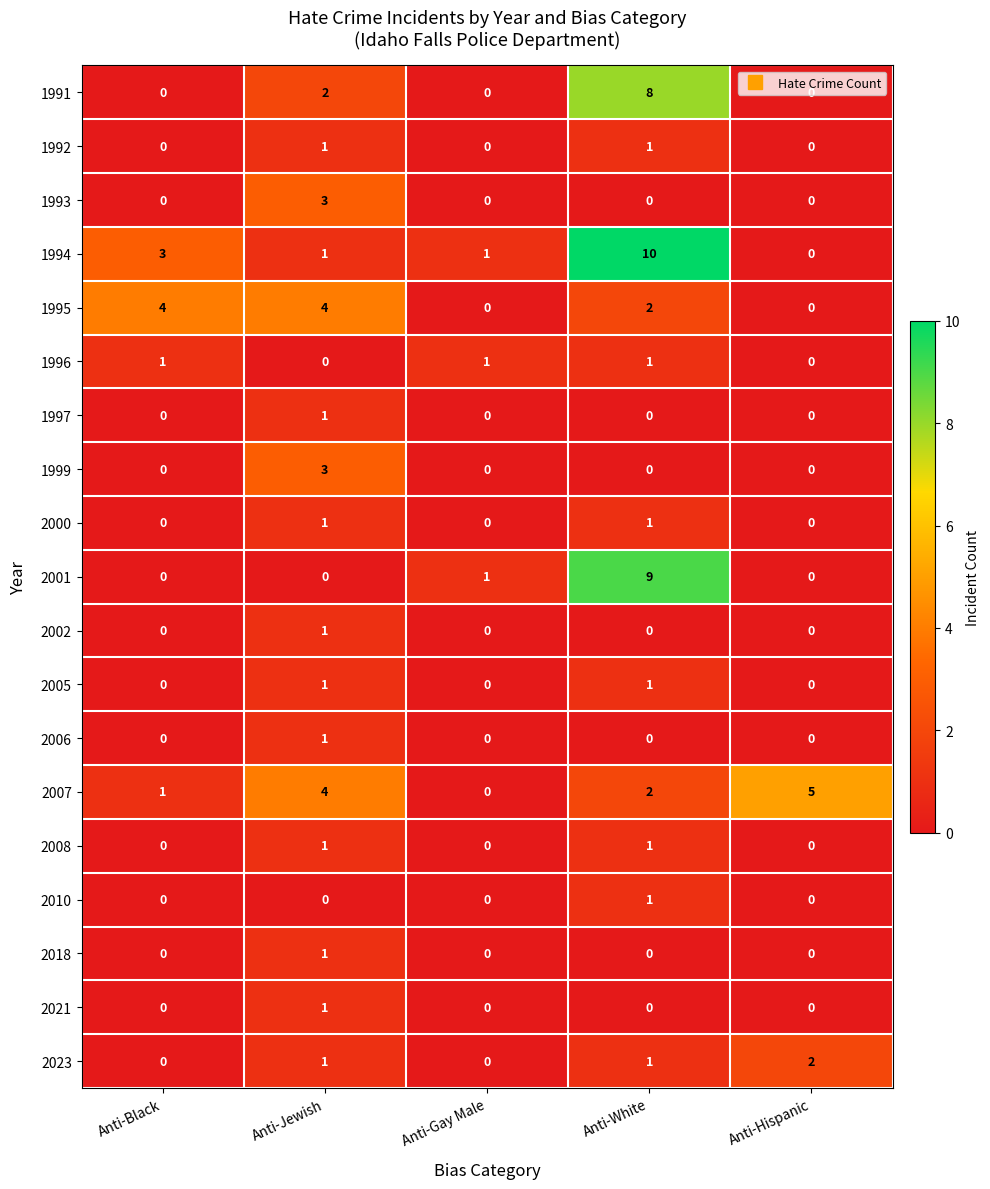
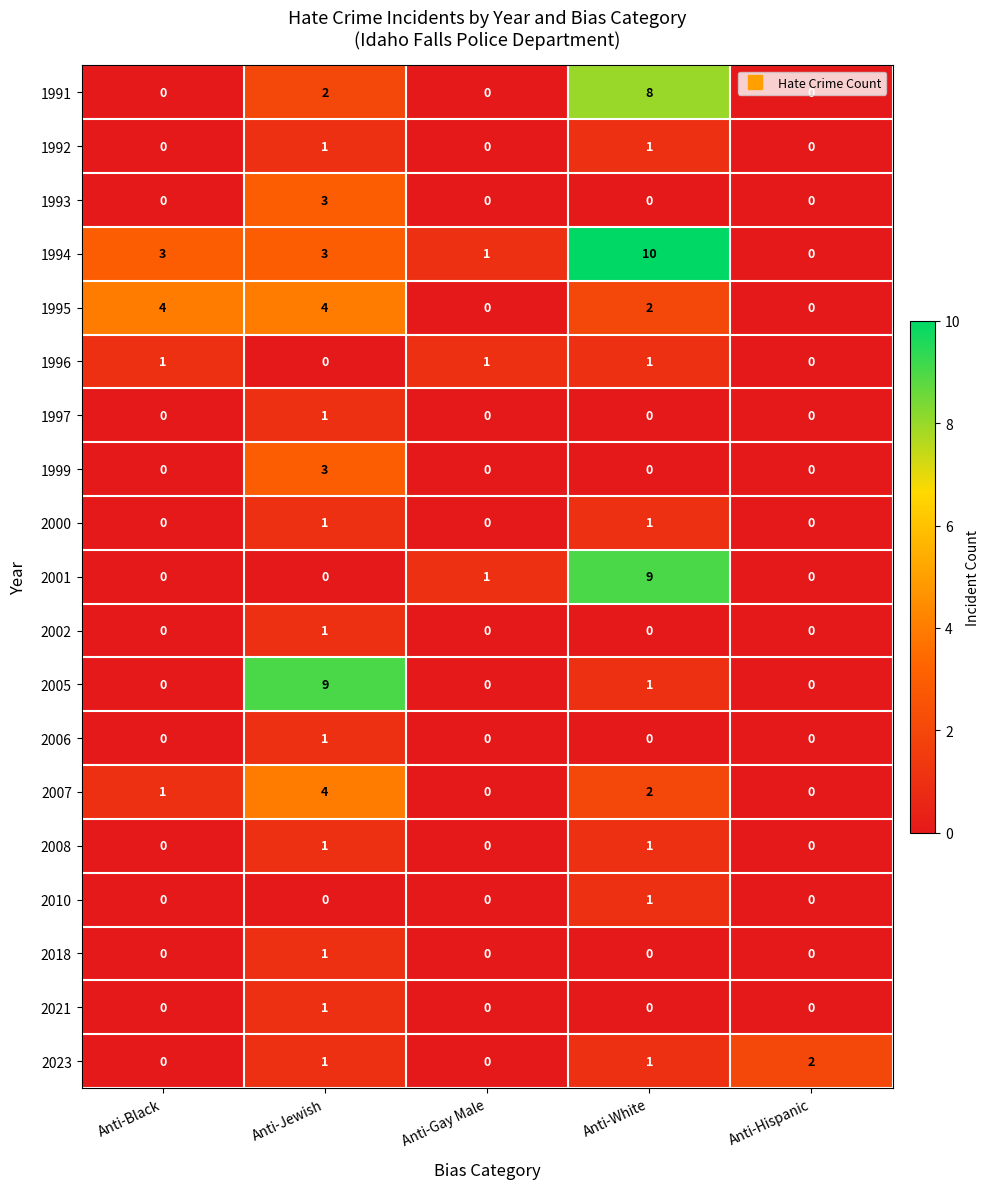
  {
    "1991": {
      "Anti-Black": 0,
      "Anti-Jewish": 2,
      "Anti-Gay Male": 0,
      "Anti-White": 8
    },
    "1992": {
      "Anti-Black": 0,
      "Anti-Jewish": 1,
      "Anti-Gay Male": 0,
      "Anti-White": 1,
      "Anti-Hispanic": 0
    },
    "1993": {
      "Anti-Black": 0,
      "Anti-Jewish": 3,
      "Anti-Gay Male": 0,
      "Anti-White": 0,
      "Anti-Hispanic": 0
    },
    "1994": {
      "Anti-Black": 3,
-     "Anti-Jewish": 1,
+     "Anti-Jewish": 3,
      "Anti-Gay Male": 1,
      "Anti-White": 10,
      "Anti-Hispanic": 0
    },
    "1995": {
      "Anti-Black": 4,
      "Anti-Jewish": 4,
      "Anti-Gay Male": 0,
      "Anti-White": 2,
      "Anti-Hispanic": 0
    },
    "1996": {
      "Anti-Black": 1,
      "Anti-Jewish": 0,
      "Anti-Gay Male": 1,
      "Anti-White": 1,
      "Anti-Hispanic": 0
    },
    "1997": {
      "Anti-Black": 0,
      "Anti-Jewish": 1,
      "Anti-Gay Male": 0,
      "Anti-White": 0,
      "Anti-Hispanic": 0
    },
    "1999": {
      "Anti-Black": 0,
      "Anti-Jewish": 3,
      "Anti-Gay Male": 0,
      "Anti-White": 0,
      "Anti-Hispanic": 0
    },
    "2000": {
      "Anti-Black": 0,
      "Anti-Jewish": 1,
      "Anti-Gay Male": 0,
      "Anti-White": 1,
      "Anti-Hispanic": 0
    },
    "2001": {
      "Anti-Black": 0,
      "Anti-Jewish": 0,
      "Anti-Gay Male": 1,
      "Anti-White": 9,
      "Anti-Hispanic": 0
    },
    "2002": {
      "Anti-Black": 0,
      "Anti-Jewish": 1,
      "Anti-Gay Male": 0,
      "Anti-White": 0,
      "Anti-Hispanic": 0
    },
    "2005": {
      "Anti-Black": 0,
-     "Anti-Jewish": 1,
+     "Anti-Jewish": 9,
      "Anti-Gay Male": 0,
      "Anti-White": 1,
      "Anti-Hispanic": 0
    },
    "2006": {
      "Anti-Black": 0,
      "Anti-Jewish": 1,
      "Anti-Gay Male": 0,
      "Anti-White": 0,
      "Anti-Hispanic": 0
    },
    "2007": {
      "Anti-Black": 1,
      "Anti-Jewish": 4,
      "Anti-Gay Male": 0,
      "Anti-White": 2,
-     "Anti-Hispanic": 5
+     "Anti-Hispanic": 0
    },
    "2008": {
      "Anti-Black": 0,
      "Anti-Jewish": 1,
      "Anti-Gay Male": 0,
      "Anti-White": 1,
      "Anti-Hispanic": 0
    },
    "2010": {
      "Anti-Black": 0,
      "Anti-Jewish": 0,
      "Anti-Gay Male": 0,
      "Anti-White": 1,
      "Anti-Hispanic": 0
    },
    "2018": {
      "Anti-Black": 0,
      "Anti-Jewish": 1,
      "Anti-Gay Male": 0,
      "Anti-White": 0,
      "Anti-Hispanic": 0
    },
    "2021": {
      "Anti-Black": 0,
      "Anti-Jewish": 1,
      "Anti-Gay Male": 0,
      "Anti-White": 0,
      "Anti-Hispanic": 0
    },
    "2023": {
      "Anti-Black": 0,
      "Anti-Jewish": 1,
      "Anti-Gay Male": 0,
      "Anti-White": 1,
      "Anti-Hispanic": 2
    }
  }
